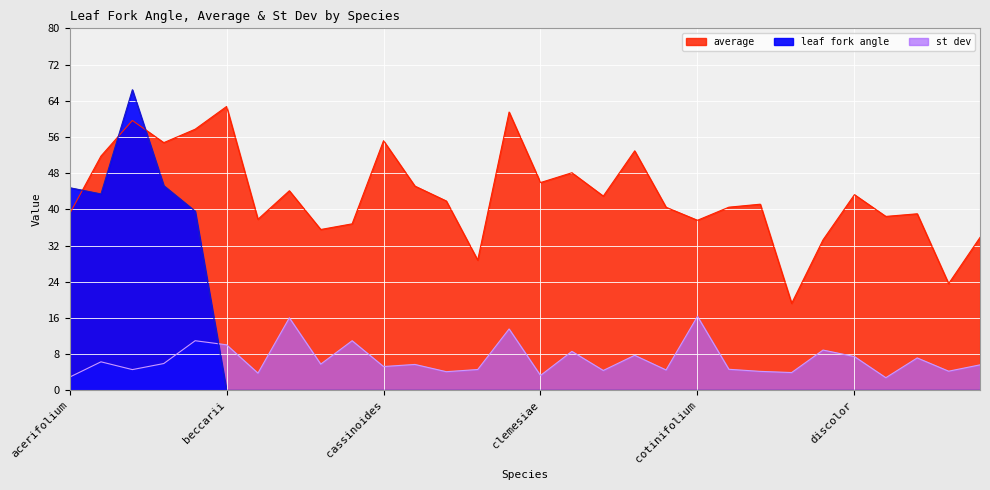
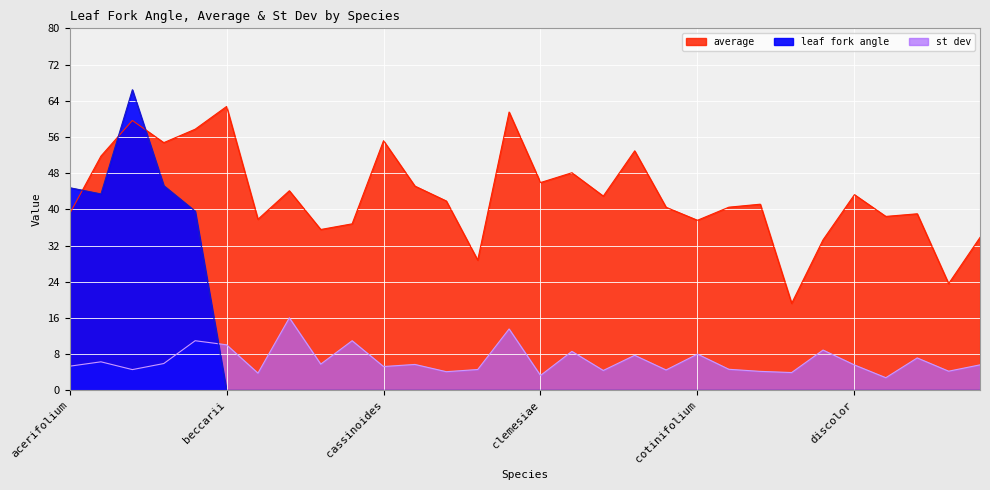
  {
    "average": {
      "acerifolium": 39,
      "beccarii": 63,
      "cassinoides": 55,
      "clemesiae": 46,
      "cotinifolium": 38,
      "discolor": 43
    },
    "st dev": {
-     "acerifolium": 3,
+     "acerifolium": 5,
      "beccarii": 10,
      "cassinoides": 5,
      "clemesiae": 3,
-     "cotinifolium": 16,
-     "discolor": 7
+     "cotinifolium": 8,
+     "discolor": 6
    },
    "leaf fork angle": {
      "acerifolium": 45,
      "beccarii": 0,
      "cassinoides": 0,
      "clemesiae": 0,
      "cotinifolium": 0,
      "discolor": 0
    }
  }
